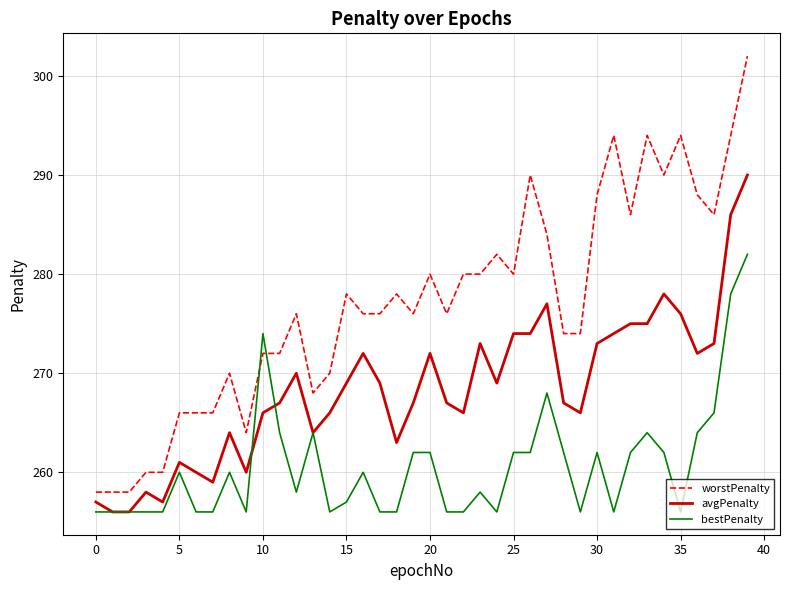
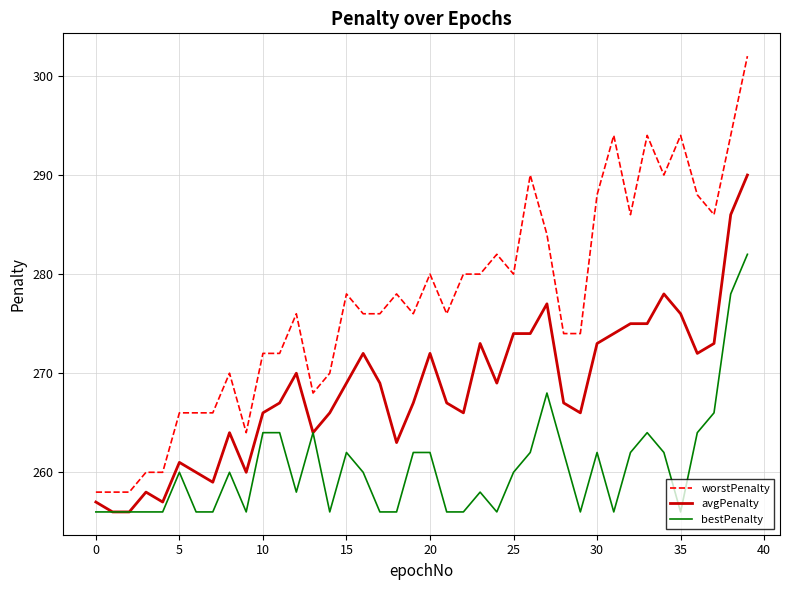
  {
    "bestPenalty": {
      "0": 256,
      "5": 260,
-     "10": 274,
-     "15": 257,
+     "10": 264,
+     "15": 262,
      "20": 262,
-     "25": 262,
+     "25": 260,
      "30": 262
    }
  }
